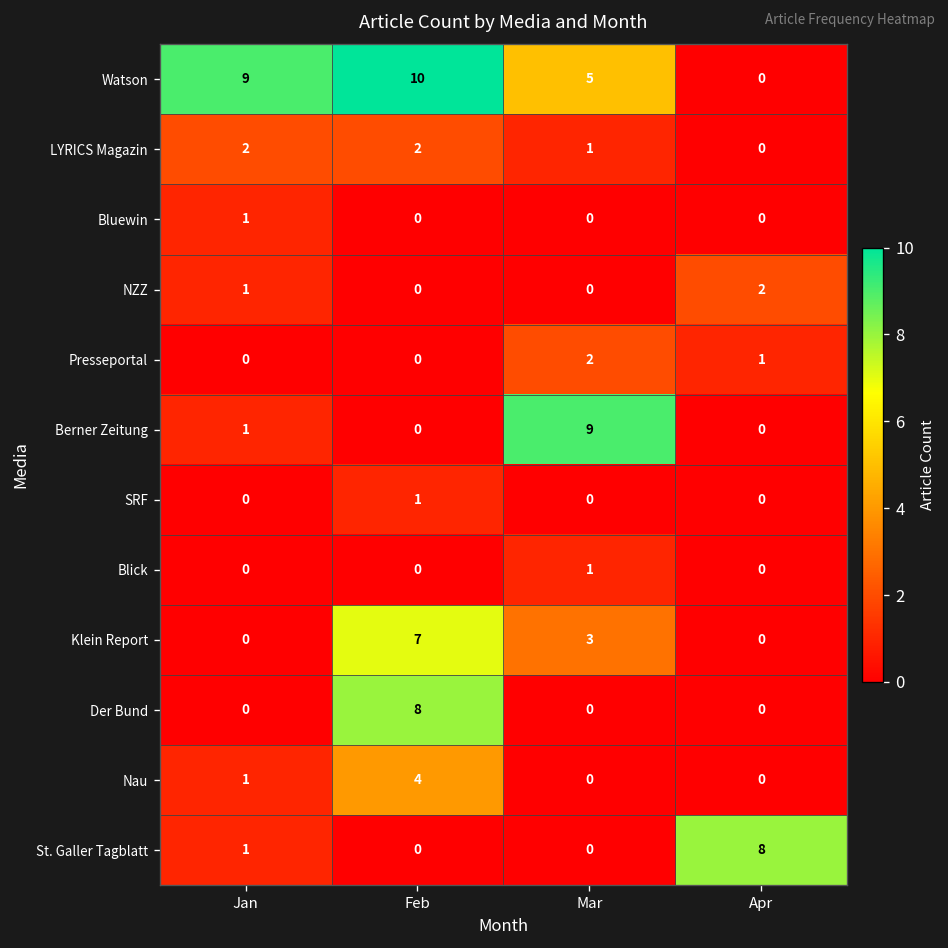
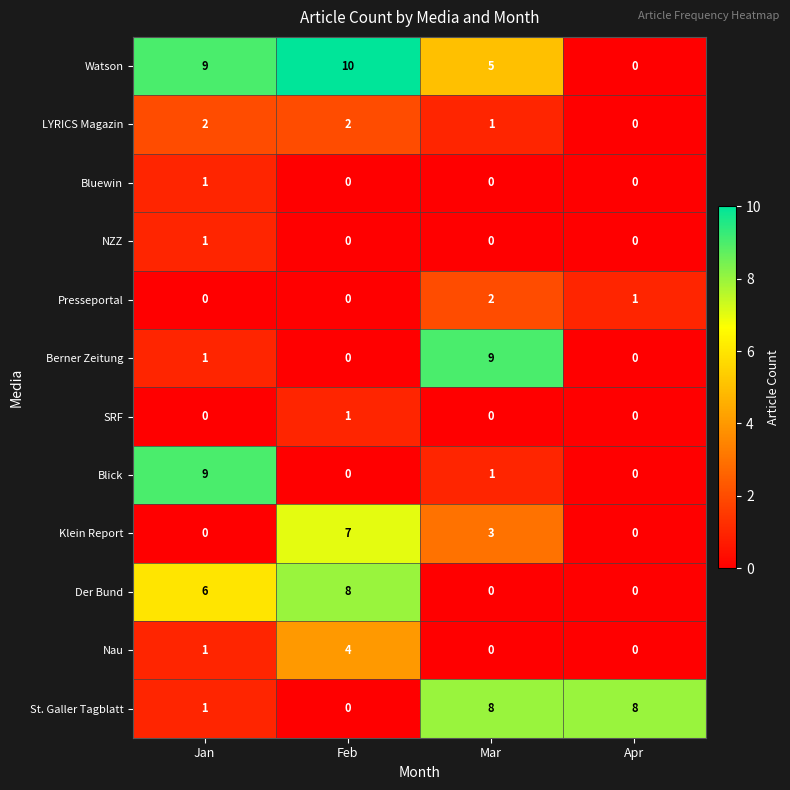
  {
    "Watson": {
      "Jan": 9,
      "Feb": 10,
      "Mar": 5,
      "Apr": 0
    },
    "LYRICS Magazin": {
      "Jan": 2,
      "Feb": 2,
      "Mar": 1,
      "Apr": 0
    },
    "Bluewin": {
      "Jan": 1,
      "Feb": 0,
      "Mar": 0,
      "Apr": 0
    },
    "NZZ": {
      "Jan": 1,
      "Feb": 0,
      "Mar": 0,
-     "Apr": 2
+     "Apr": 0
    },
    "Presseportal": {
      "Jan": 0,
      "Feb": 0,
      "Mar": 2,
      "Apr": 1
    },
    "Berner Zeitung": {
      "Jan": 1,
      "Feb": 0,
      "Mar": 9,
      "Apr": 0
    },
    "SRF": {
      "Jan": 0,
      "Feb": 1,
      "Mar": 0,
      "Apr": 0
    },
    "Blick": {
-     "Jan": 0,
+     "Jan": 9,
      "Feb": 0,
      "Mar": 1,
      "Apr": 0
    },
    "Klein Report": {
      "Jan": 0,
      "Feb": 7,
      "Mar": 3,
      "Apr": 0
    },
    "Der Bund": {
-     "Jan": 0,
+     "Jan": 6,
      "Feb": 8,
      "Mar": 0,
      "Apr": 0
    },
    "Nau": {
      "Jan": 1,
      "Feb": 4,
      "Mar": 0,
      "Apr": 0
    },
    "St. Galler Tagblatt": {
      "Jan": 1,
      "Feb": 0,
-     "Mar": 0,
+     "Mar": 8,
      "Apr": 8
    }
  }
